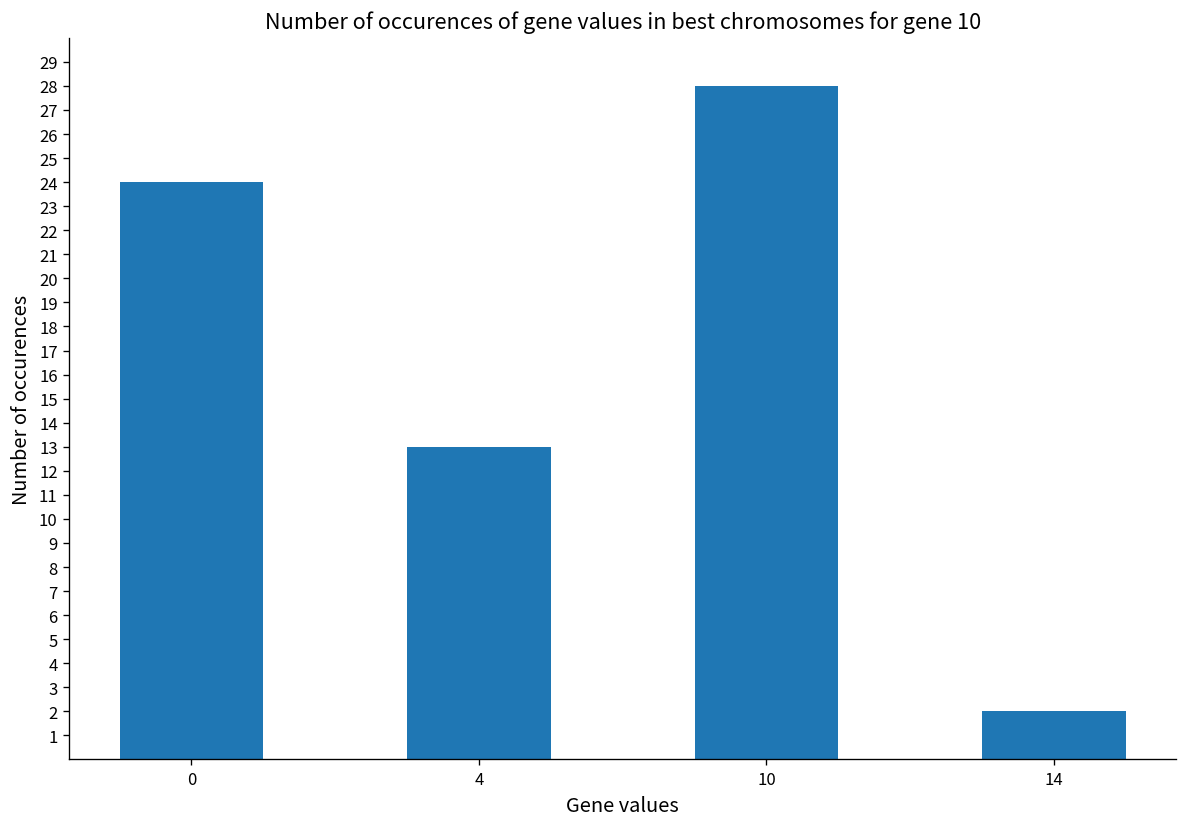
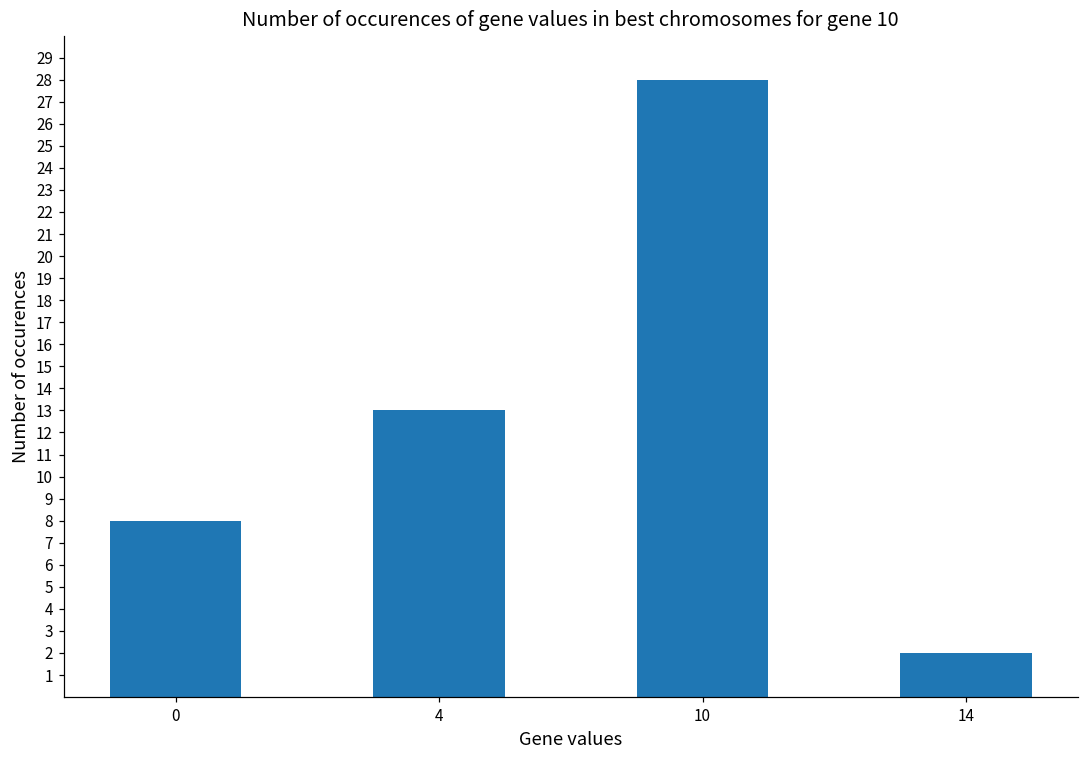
  {
-   "0": 24,
+   "0": 8,
    "4": 13,
    "10": 28,
    "14": 2
  }
